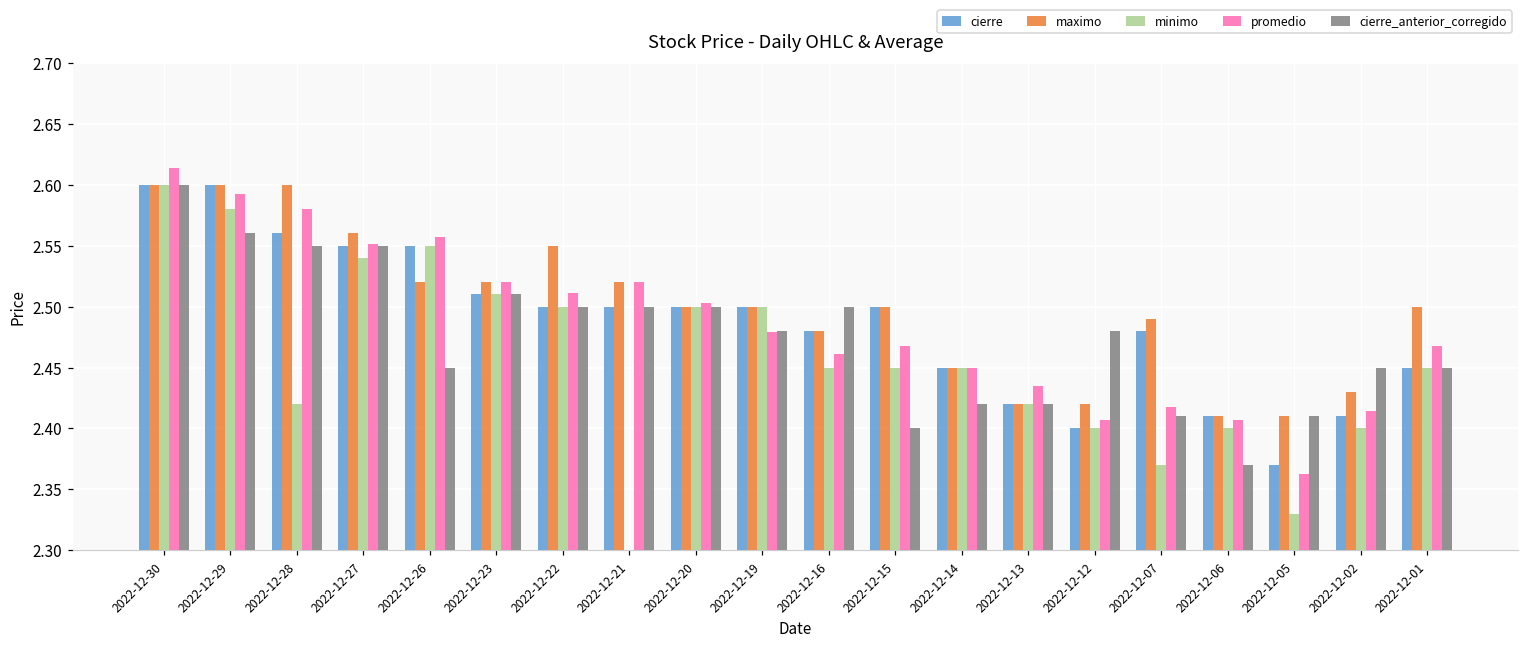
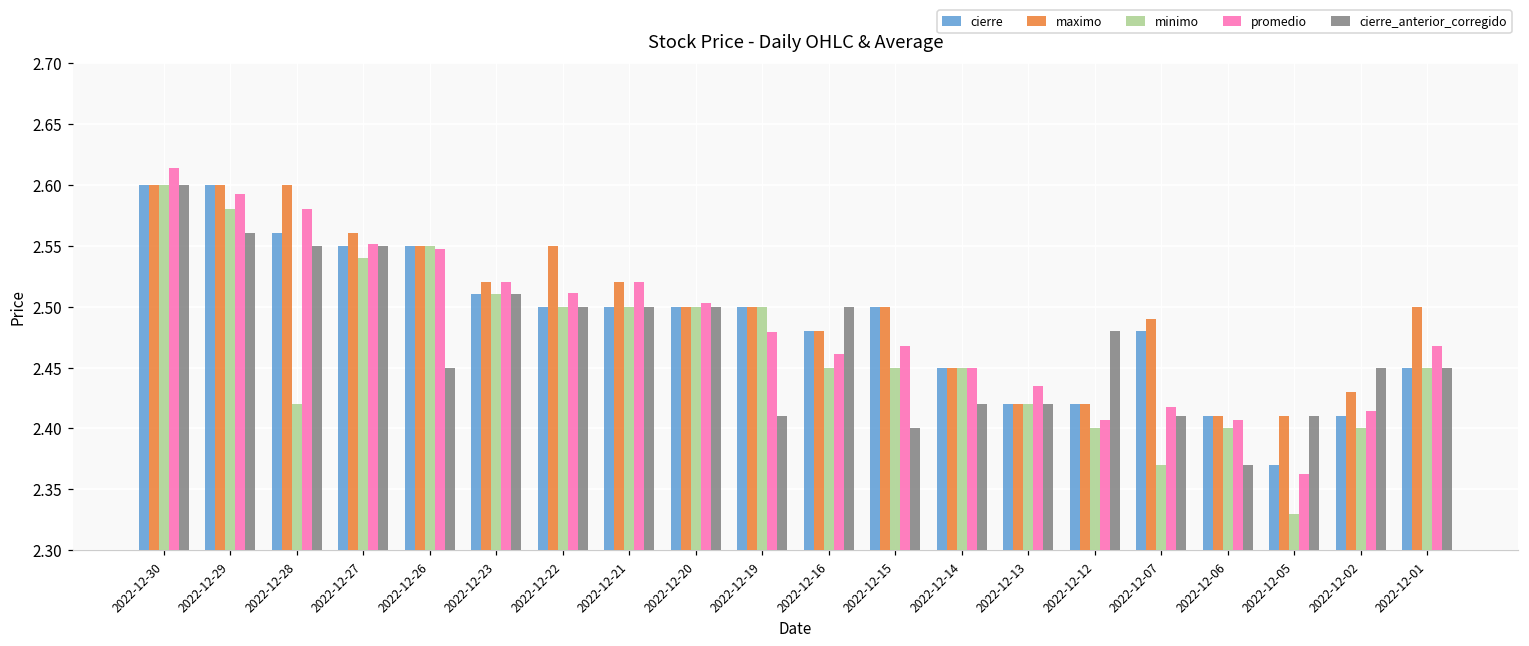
  {
    "cierre": {
      "2022-12-30": 2.60,
      "2022-12-29": 2.60,
      "2022-12-28": 2.56,
      "2022-12-27": 2.55,
      "2022-12-26": 2.55,
      "2022-12-23": 2.51,
      "2022-12-22": 2.50,
      "2022-12-21": 2.50,
      "2022-12-20": 2.50,
      "2022-12-19": 2.50,
      "2022-12-16": 2.48,
      "2022-12-15": 2.50,
      "2022-12-14": 2.45,
      "2022-12-13": 2.42,
-     "2022-12-12": 2.40,
+     "2022-12-12": 2.42,
      "2022-12-07": 2.48,
      "2022-12-06": 2.41,
      "2022-12-05": 2.37,
      "2022-12-02": 2.41,
      "2022-12-01": 2.45
    },
    "maximo": {
      "2022-12-30": 2.60,
      "2022-12-29": 2.60,
      "2022-12-28": 2.60,
      "2022-12-27": 2.56,
-     "2022-12-26": 2.52,
+     "2022-12-26": 2.55,
      "2022-12-23": 2.52,
      "2022-12-22": 2.55,
      "2022-12-21": 2.52,
      "2022-12-20": 2.50,
      "2022-12-19": 2.50,
      "2022-12-16": 2.48,
      "2022-12-15": 2.50,
      "2022-12-14": 2.45,
      "2022-12-13": 2.42,
      "2022-12-12": 2.42,
      "2022-12-07": 2.49,
      "2022-12-06": 2.41,
      "2022-12-05": 2.41,
      "2022-12-02": 2.43,
      "2022-12-01": 2.50
    },
    "minimo": {
      "2022-12-30": 2.6,
      "2022-12-29": 2.580,
      "2022-12-28": 2.420,
      "2022-12-27": 2.540,
      "2022-12-26": 2.550,
      "2022-12-23": 2.510,
      "2022-12-22": 2.5,
-     "2022-12-21": 2.3,
+     "2022-12-21": 2.5,
      "2022-12-20": 2.5,
      "2022-12-19": 2.5,
      "2022-12-16": 2.450,
      "2022-12-15": 2.450,
      "2022-12-14": 2.450,
      "2022-12-13": 2.420,
      "2022-12-12": 2.4,
      "2022-12-07": 2.370,
      "2022-12-06": 2.4,
      "2022-12-05": 2.330,
      "2022-12-02": 2.4,
      "2022-12-01": 2.450
    },
    "promedio": {
      "2022-12-30": 2.614,
      "2022-12-29": 2.592,
      "2022-12-28": 2.580,
      "2022-12-27": 2.551,
-     "2022-12-26": 2.557,
+     "2022-12-26": 2.547,
      "2022-12-23": 2.520,
      "2022-12-22": 2.511,
      "2022-12-21": 2.520,
      "2022-12-20": 2.503,
      "2022-12-19": 2.479,
      "2022-12-16": 2.461,
      "2022-12-15": 2.468,
      "2022-12-14": 2.450,
      "2022-12-13": 2.435,
      "2022-12-12": 2.407,
      "2022-12-07": 2.418,
      "2022-12-06": 2.407,
      "2022-12-05": 2.363,
      "2022-12-02": 2.414,
      "2022-12-01": 2.468
    },
    "cierre_anterior_corregido": {
      "2022-12-30": 2.60,
      "2022-12-29": 2.56,
      "2022-12-28": 2.55,
      "2022-12-27": 2.55,
      "2022-12-26": 2.45,
      "2022-12-23": 2.51,
      "2022-12-22": 2.50,
      "2022-12-21": 2.50,
      "2022-12-20": 2.50,
-     "2022-12-19": 2.48,
+     "2022-12-19": 2.41,
      "2022-12-16": 2.50,
      "2022-12-15": 2.40,
      "2022-12-14": 2.42,
      "2022-12-13": 2.42,
      "2022-12-12": 2.48,
      "2022-12-07": 2.41,
      "2022-12-06": 2.37,
      "2022-12-05": 2.41,
      "2022-12-02": 2.45,
      "2022-12-01": 2.45
    }
  }
